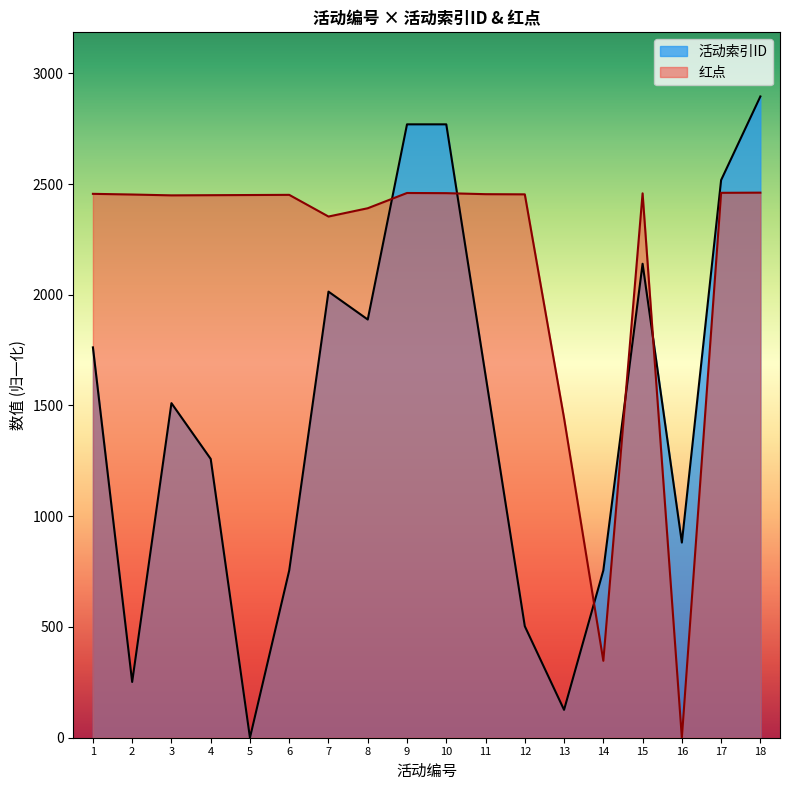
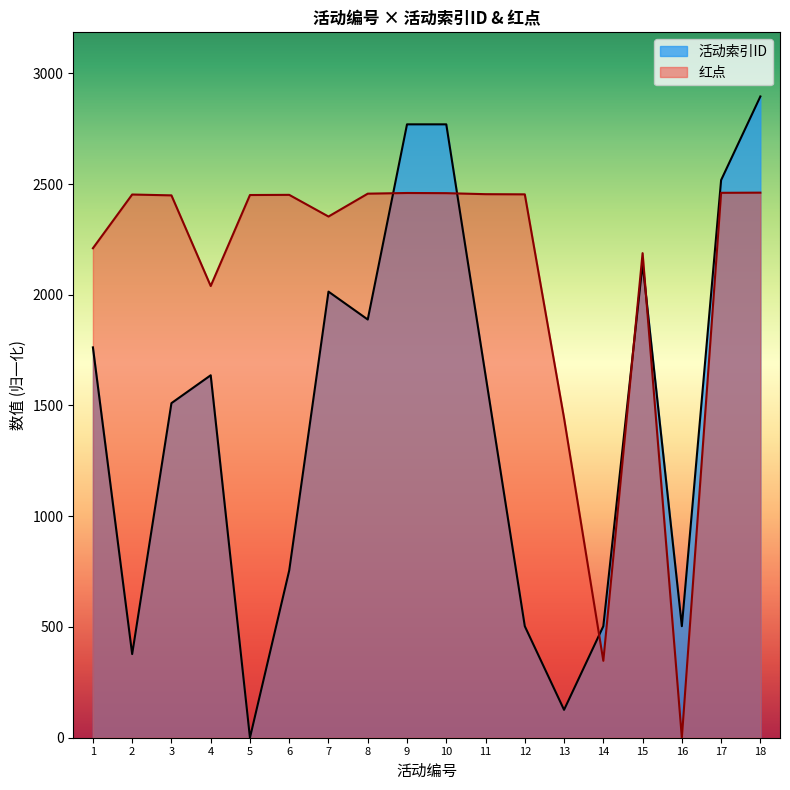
  {
    "活动索引ID": {
      "1": 1760,
-     "2": 250,
+     "2": 380,
      "3": 1510,
-     "4": 1260,
+     "4": 1640,
      "5": 0,
      "6": 760,
      "7": 2010,
      "8": 1890,
      "9": 2770,
      "10": 2770,
      "11": 1640,
      "12": 500,
      "13": 130,
-     "14": 760,
+     "14": 500,
      "15": 2140,
-     "16": 880,
+     "16": 500,
      "17": 2520,
      "18": 2900
    },
    "红点": {
-     "1": 2460,
+     "1": 2210,
      "2": 2450,
      "3": 2450,
-     "4": 2450,
+     "4": 2040,
      "5": 2450,
      "6": 2450,
      "7": 2350,
-     "8": 2390,
+     "8": 2460,
      "9": 2460,
      "10": 2460,
      "11": 2450,
      "12": 2450,
      "13": 1440,
      "14": 350,
-     "15": 2460,
+     "15": 2190,
      "16": 0,
      "17": 2460,
      "18": 2460
    }
  }
